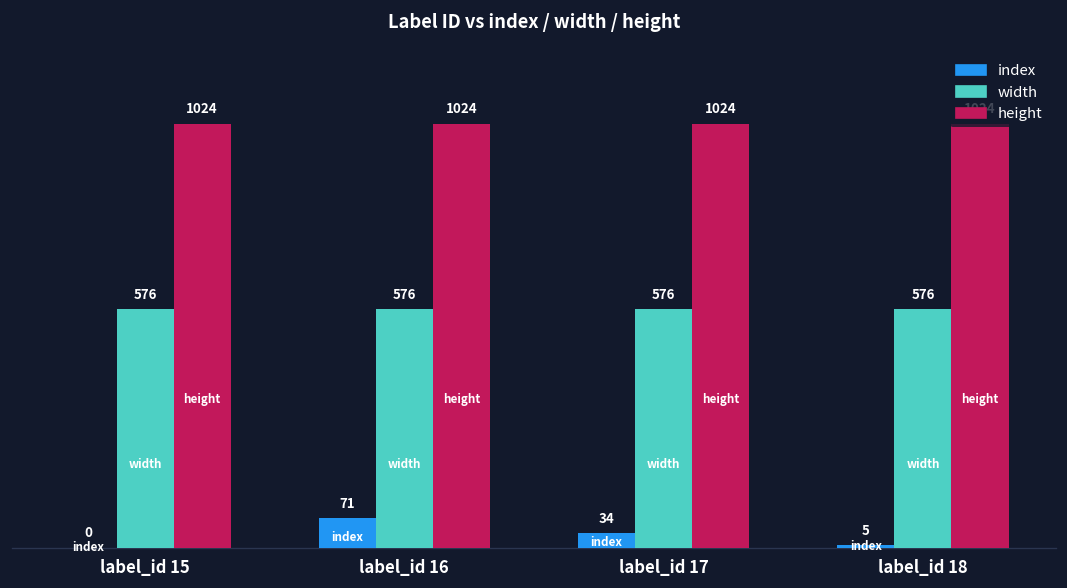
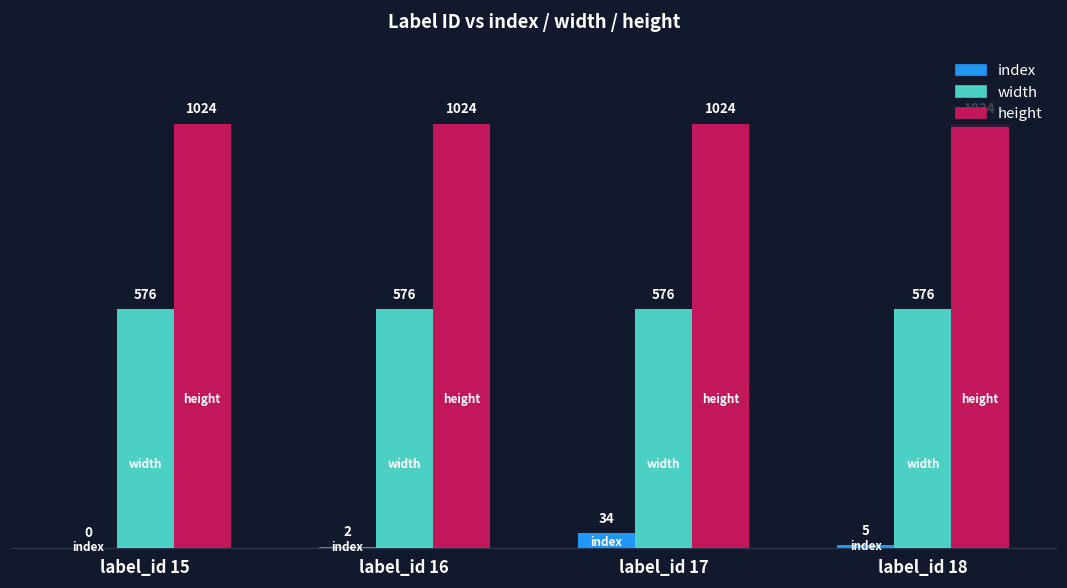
  {
    "index": {
      "label_id 15": 0,
-     "label_id 16": 71,
+     "label_id 16": 2,
      "label_id 17": 34,
      "label_id 18": 5
    },
    "width": {
      "label_id 15": 576,
      "label_id 16": 576,
      "label_id 17": 576,
      "label_id 18": 576
    },
    "height": {
      "label_id 15": 1024,
      "label_id 16": 1024,
      "label_id 17": 1024
    }
  }
